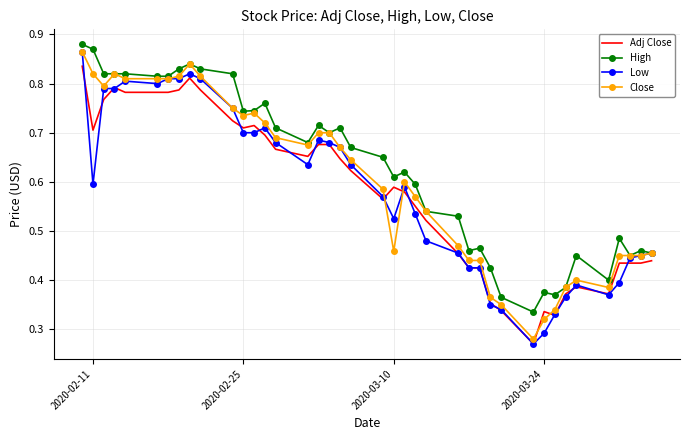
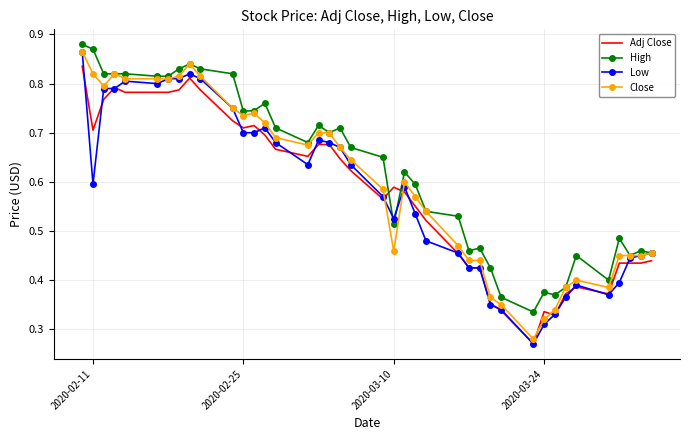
  {
    "Adj Close": {
      "2020-02-11": 0.71,
      "2020-02-25": 0.71,
      "2020-03-10": 0.59,
      "2020-03-24": 0.34
    },
    "High": {
      "2020-02-11": 0.87,
      "2020-02-25": 0.74,
-     "2020-03-10": 0.61,
+     "2020-03-10": 0.51,
      "2020-03-24": 0.38
    },
    "Low": {
      "2020-02-11": 0.60,
      "2020-02-25": 0.70,
      "2020-03-10": 0.52,
-     "2020-03-24": 0.29
+     "2020-03-24": 0.31
    },
    "Close": {
      "2020-02-11": 0.82,
      "2020-02-25": 0.74,
      "2020-03-10": 0.46,
      "2020-03-24": 0.32
    }
  }
